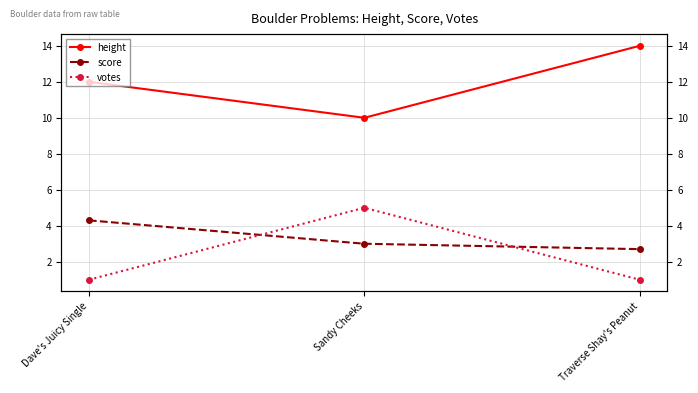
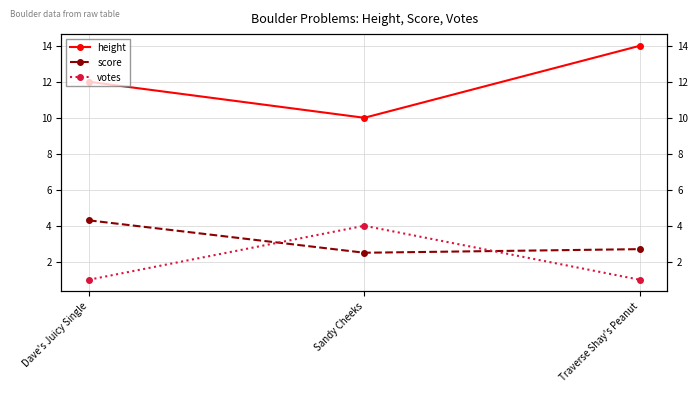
  {
    "height": {
      "Sandy Cheeks": 10.0,
      "Traverse Shay's Peanut": 14.0
    },
    "score": {
      "Dave's Juicy Single": 4.3,
-     "Sandy Cheeks": 3.0,
+     "Sandy Cheeks": 2.5,
      "Traverse Shay's Peanut": 2.7
    },
    "votes": {
      "Dave's Juicy Single": 1,
-     "Sandy Cheeks": 5,
+     "Sandy Cheeks": 4,
      "Traverse Shay's Peanut": 1
    }
  }
